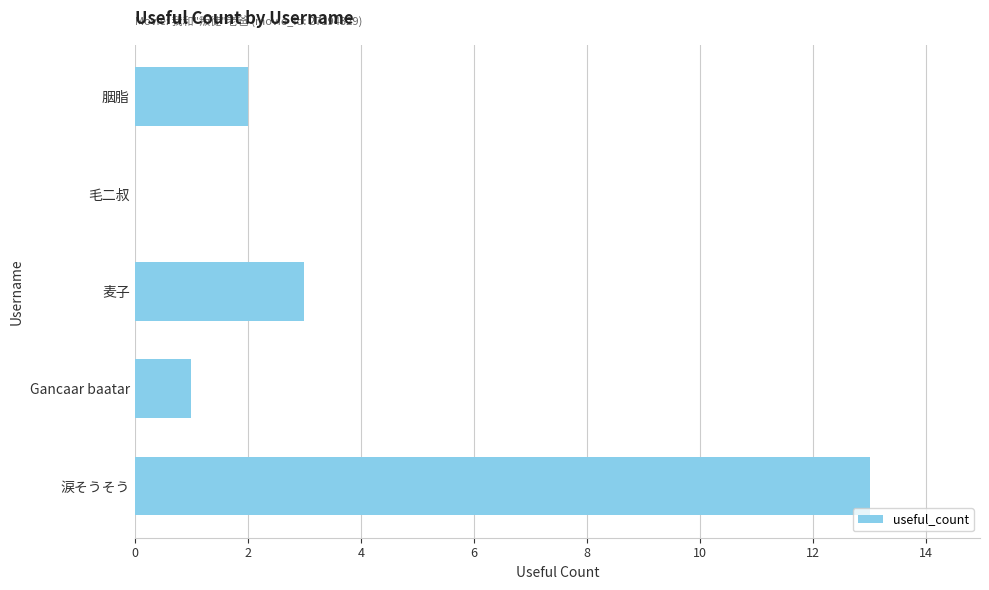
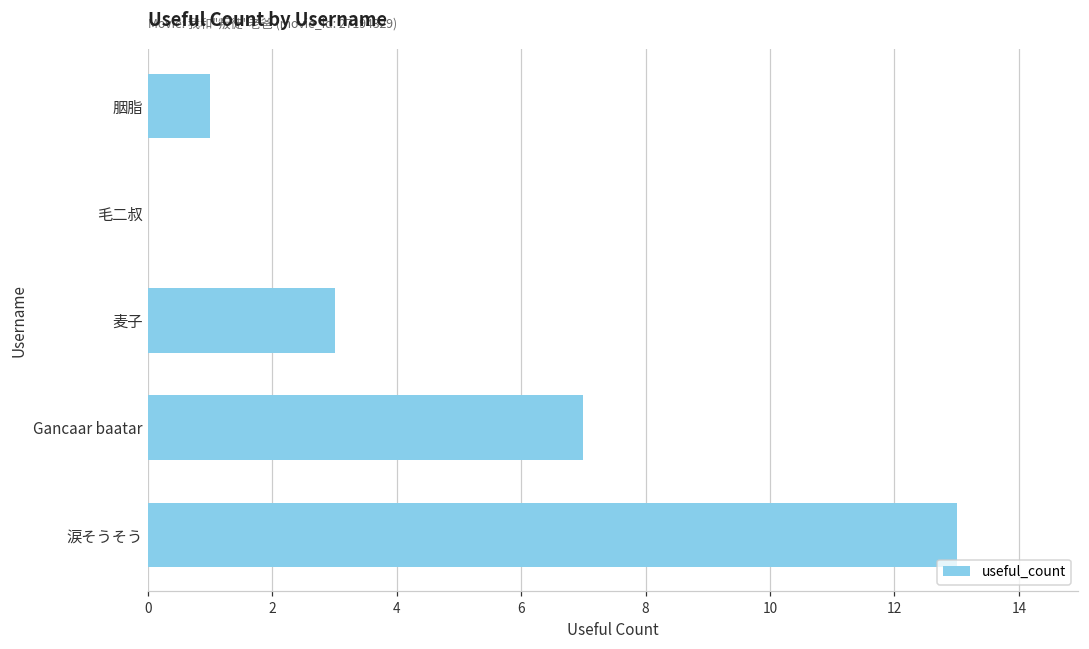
  {
-   "胭脂": 2,
+   "胭脂": 1,
    "毛二叔": 0,
    "麦子": 3,
-   "Gancaar baatar": 1,
+   "Gancaar baatar": 7,
    "涙そうそう": 13
  }
